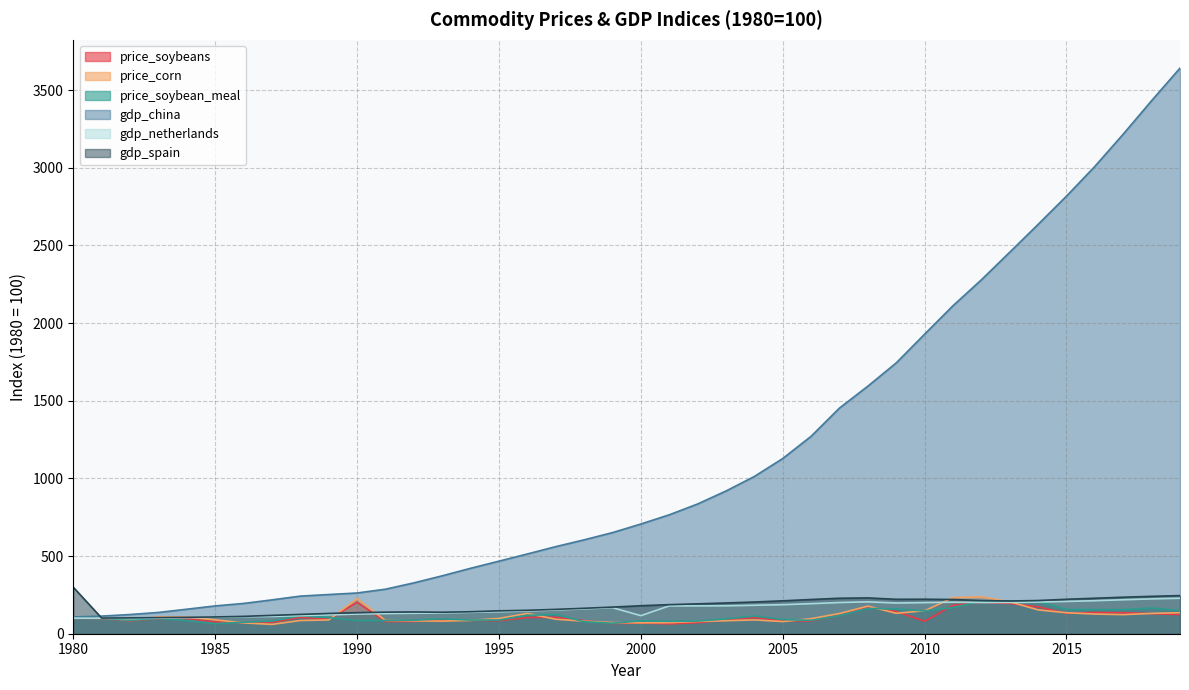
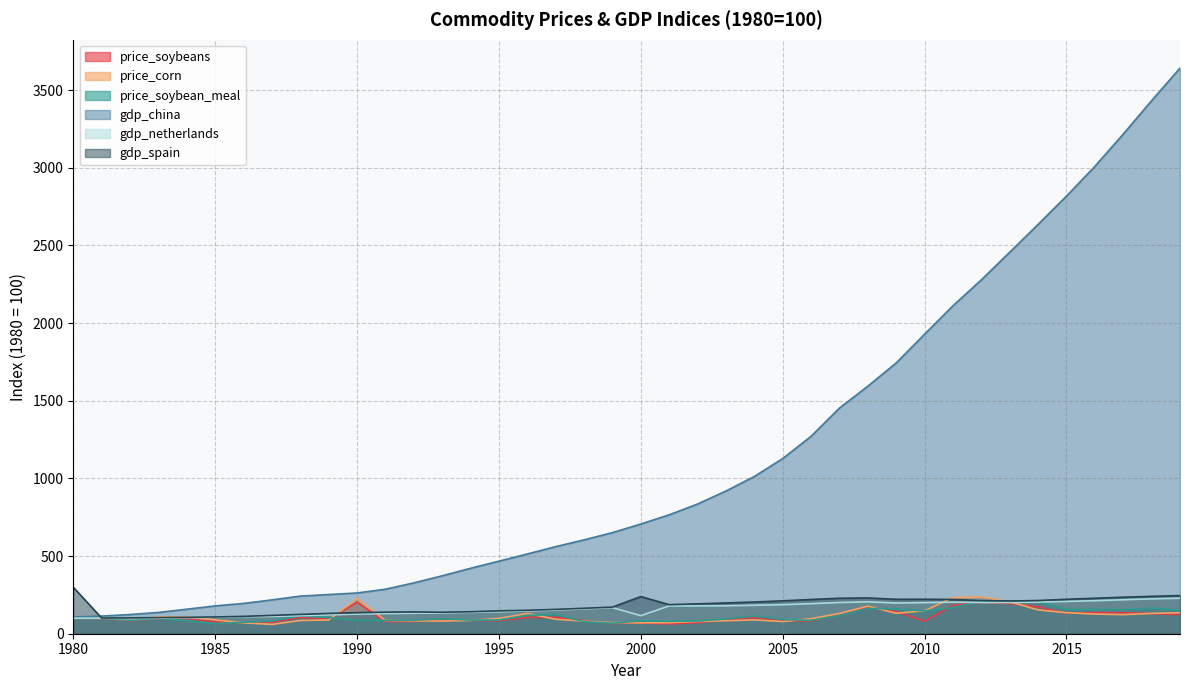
  {
    "price_soybeans": {
      "1990": 200,
      "2010": 80
    },
    "price_corn": {
      "1990": 230
    },
    "gdp_netherlands": {
      "2000": 120,
      "2005": 190,
      "2010": 200
    },
    "gdp_spain": {
      "1980": 300,
-     "2000": 180,
+     "2000": 240,
      "2005": 210,
      "2010": 220
    }
  }
